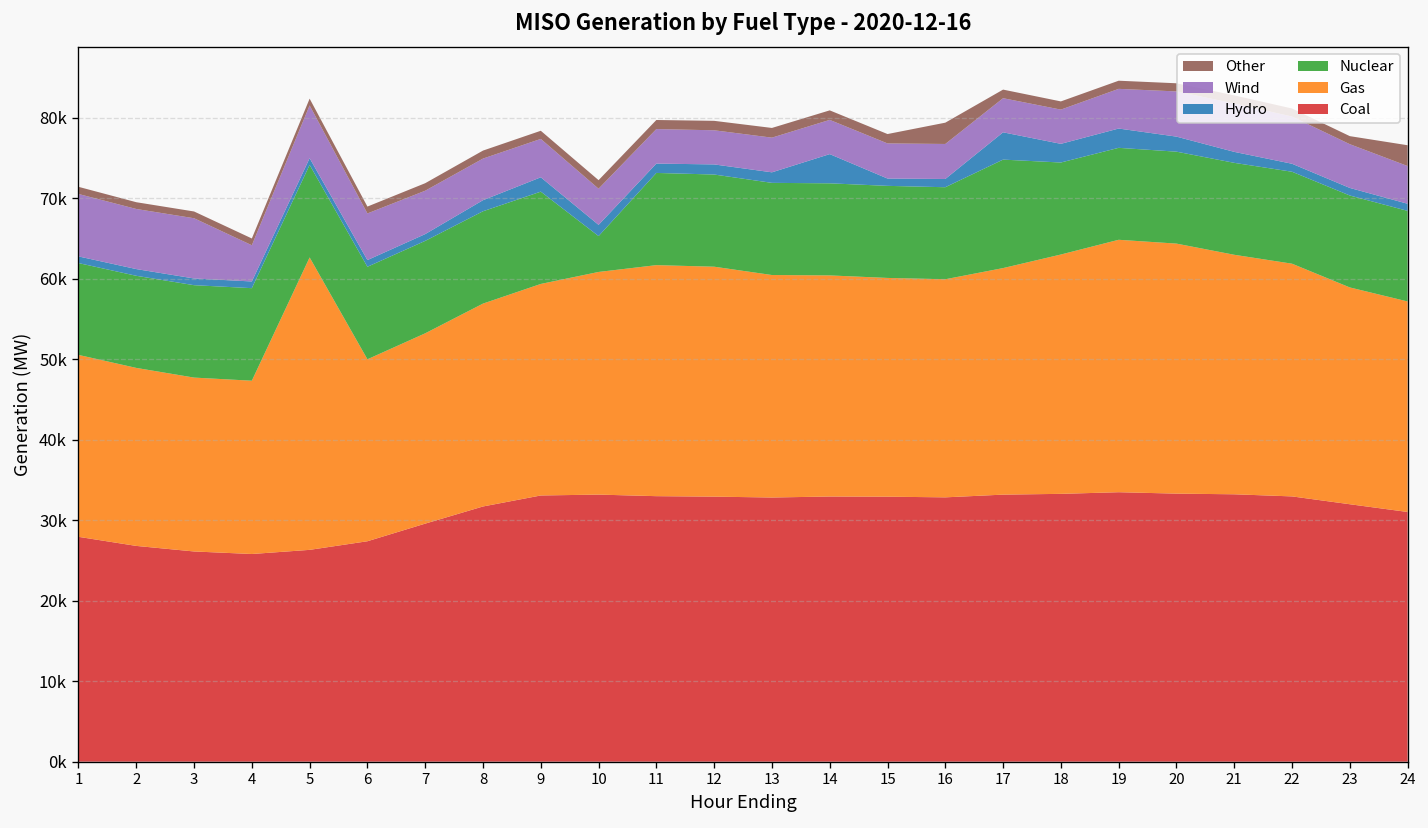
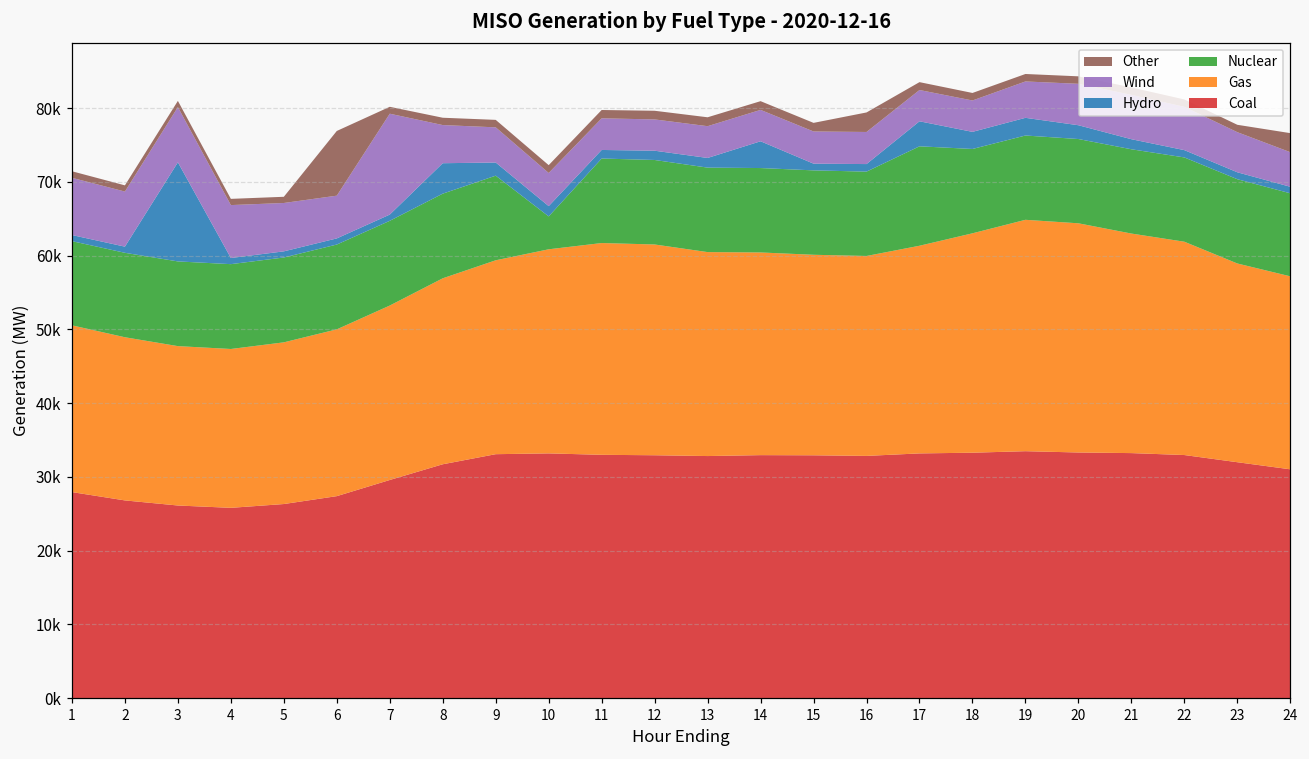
  {
    "Coal": {
      "1": 28000,
      "2": 27000,
      "3": 26000,
      "4": 26000,
      "5": 26000,
      "6": 27000,
      "7": 30000,
      "8": 32000,
      "9": 33000,
      "10": 33000,
      "11": 33000,
      "12": 33000,
      "13": 33000,
      "14": 33000,
      "15": 33000,
      "16": 33000,
      "17": 33000,
      "18": 33000,
      "19": 33000,
      "20": 33000,
      "21": 33000,
      "22": 33000,
      "23": 32000,
      "24": 31000
    },
    "Gas": {
      "1": 23000,
      "2": 22000,
      "3": 22000,
      "4": 22000,
-     "5": 36000,
+     "5": 22000,
      "6": 23000,
      "7": 24000,
      "8": 25000,
      "9": 26000,
      "10": 28000,
      "11": 29000,
      "12": 29000,
      "13": 28000,
      "14": 27000,
      "15": 27000,
      "16": 27000,
      "17": 28000,
      "18": 30000,
      "19": 31000,
      "20": 31000,
      "21": 30000,
      "22": 29000,
      "23": 27000,
      "24": 26000
    },
    "Nuclear": {
      "1": 11000,
      "2": 11000,
      "3": 11000,
      "4": 12000,
      "5": 12000,
      "6": 11000,
      "7": 11000,
      "8": 11000,
      "9": 11000,
      "10": 4000,
      "11": 11000,
      "12": 11000,
      "13": 11000,
      "14": 11000,
      "15": 11000,
      "16": 11000,
      "17": 13000,
      "18": 11000,
      "19": 11000,
      "20": 11000,
      "21": 11000,
      "22": 11000,
      "23": 11000,
      "24": 11000
    },
    "Hydro": {
      "1": 1000,
      "2": 1000,
-     "3": 1000,
+     "3": 13000,
      "4": 1000,
      "5": 1000,
      "6": 1000,
      "7": 1000,
-     "8": 1000,
+     "8": 4000,
      "9": 2000,
      "10": 1000,
      "11": 1000,
      "12": 1000,
      "13": 1000,
      "14": 4000,
      "15": 1000,
      "16": 1000,
      "17": 3000,
      "18": 2000,
      "19": 2000,
      "20": 2000,
      "21": 1000,
      "22": 1000,
      "23": 1000,
      "24": 1000
    },
    "Wind": {
      "1": 8000,
      "2": 7000,
      "3": 7000,
-     "4": 4000,
+     "4": 7000,
      "5": 7000,
      "6": 6000,
-     "7": 5000,
+     "7": 14000,
      "8": 5000,
      "9": 5000,
      "10": 4000,
      "11": 4000,
      "12": 4000,
      "13": 4000,
      "14": 4000,
      "15": 4000,
      "16": 4000,
      "17": 4000,
      "18": 4000,
      "19": 5000,
      "20": 6000,
      "23": 5000,
      "24": 5000
    },
    "Other": {
      "1": 1000,
      "2": 1000,
      "3": 1000,
      "4": 1000,
      "5": 1000,
-     "6": 1000,
+     "6": 9000,
      "7": 1000,
      "8": 1000,
      "9": 1000,
      "10": 1000,
      "11": 1000,
      "12": 1000,
      "13": 1000,
      "14": 1000,
      "15": 1000,
      "16": 3000,
      "17": 1000,
      "18": 1000,
      "19": 1000,
      "20": 1000,
      "23": 1000,
      "24": 3000
    }
  }
